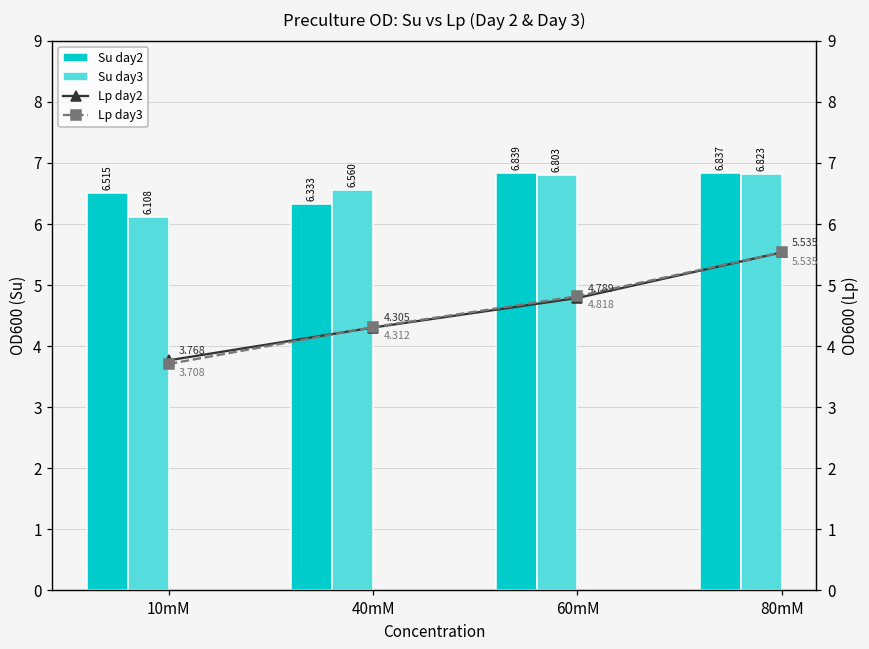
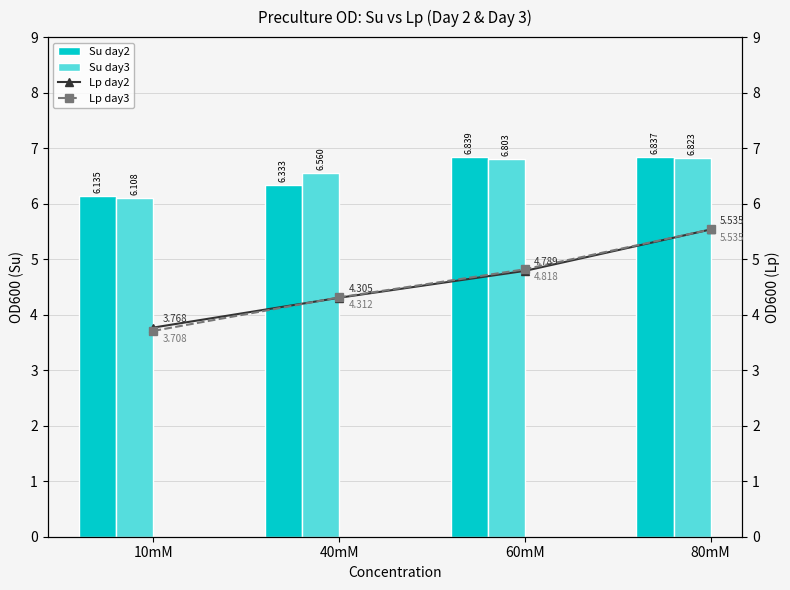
  {
    "Su day2": {
-     "10mM": 6.515,
+     "10mM": 6.135,
      "40mM": 6.333,
      "60mM": 6.839,
      "80mM": 6.837
    },
    "Su day3": {
      "10mM": 6.108,
      "40mM": 6.560,
      "60mM": 6.803,
      "80mM": 6.823
    },
    "Lp day2": {
      "10mM": 3.768
    },
    "Lp day3": {
      "10mM": 3.708
    }
  }
